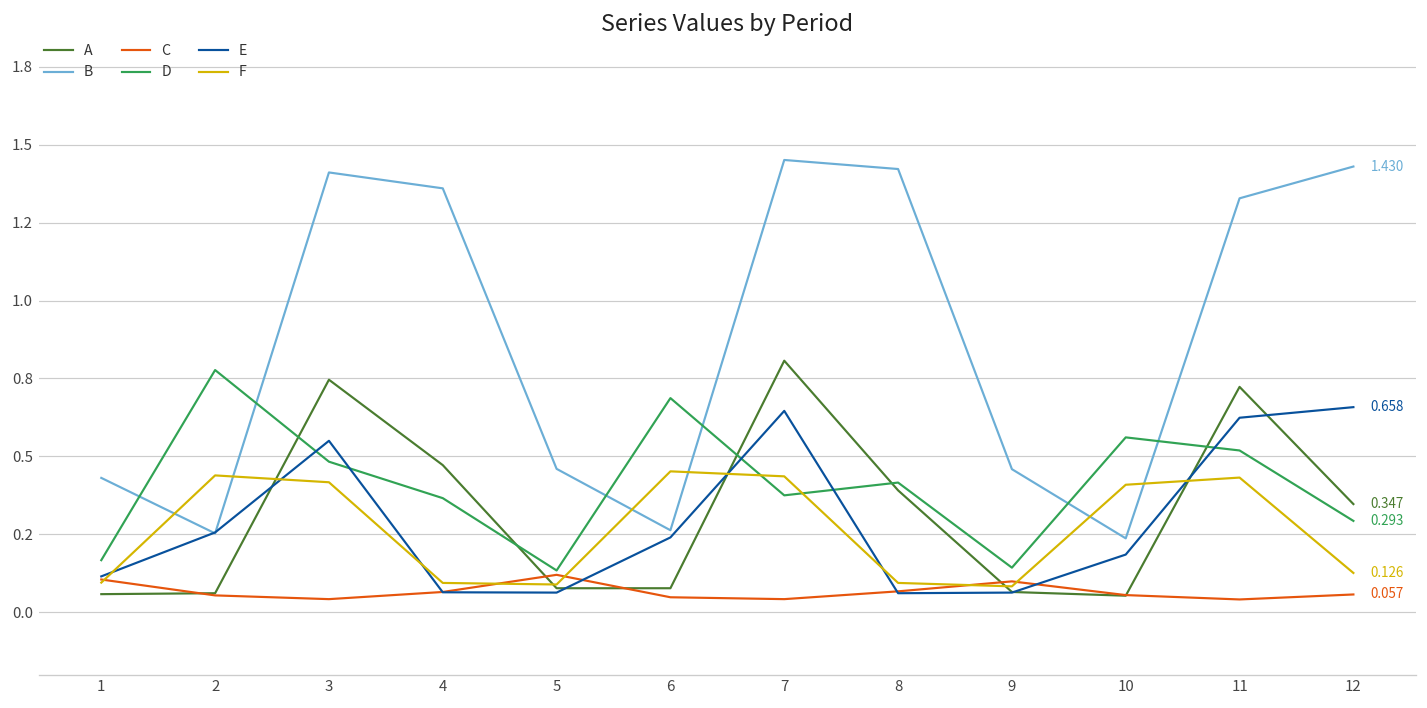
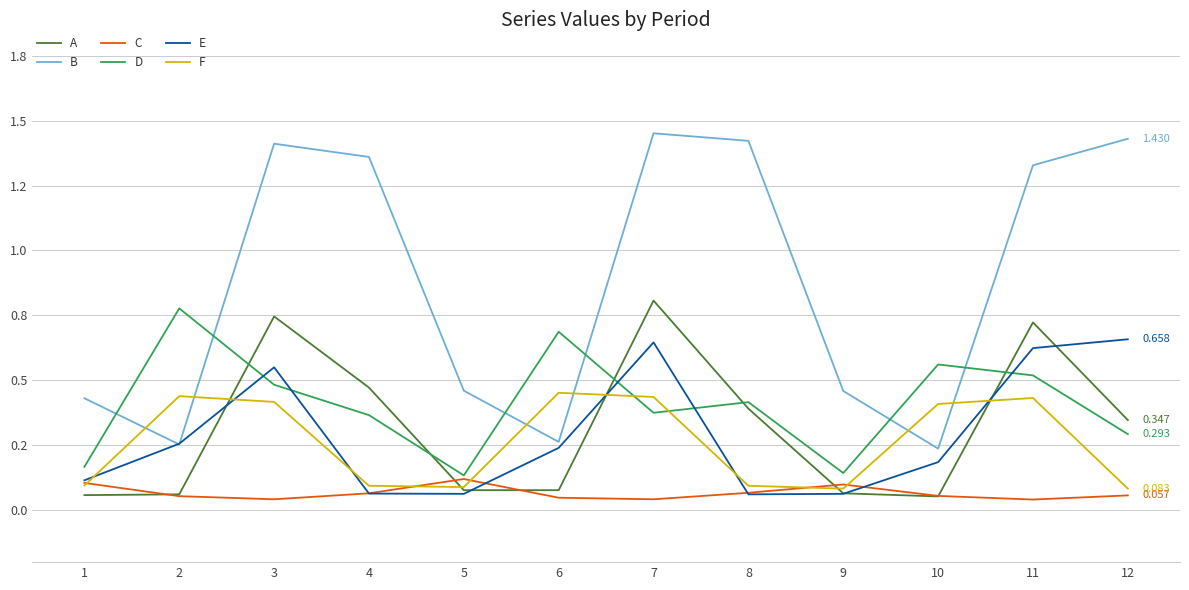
  {
    "B": {
      "12": 1.430
    },
    "C": {
      "12": 0.057
    },
    "E": {
      "12": 0.658
    },
    "F": {
-     "12": 0.126
+     "12": 0.083
    }
  }
